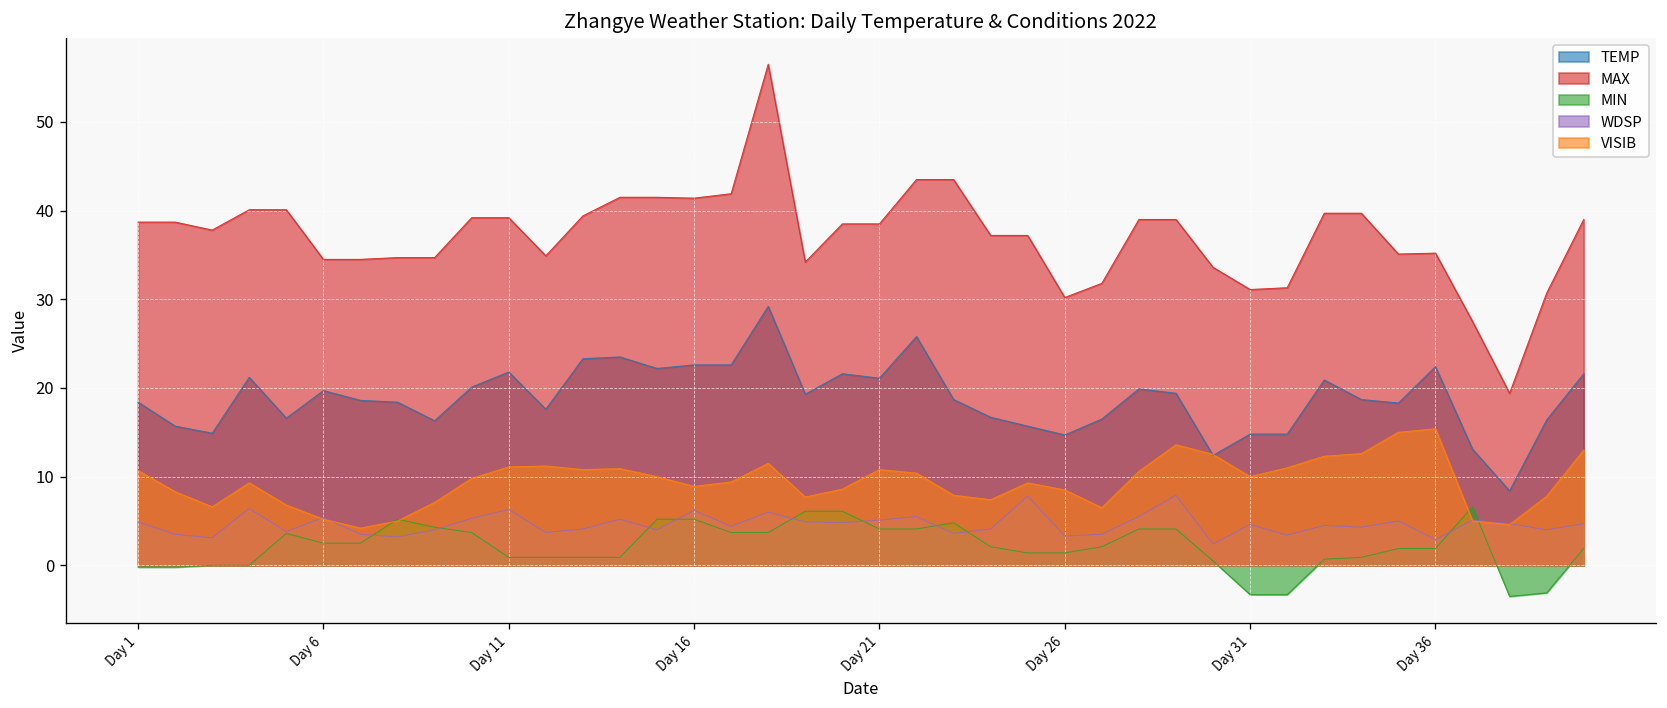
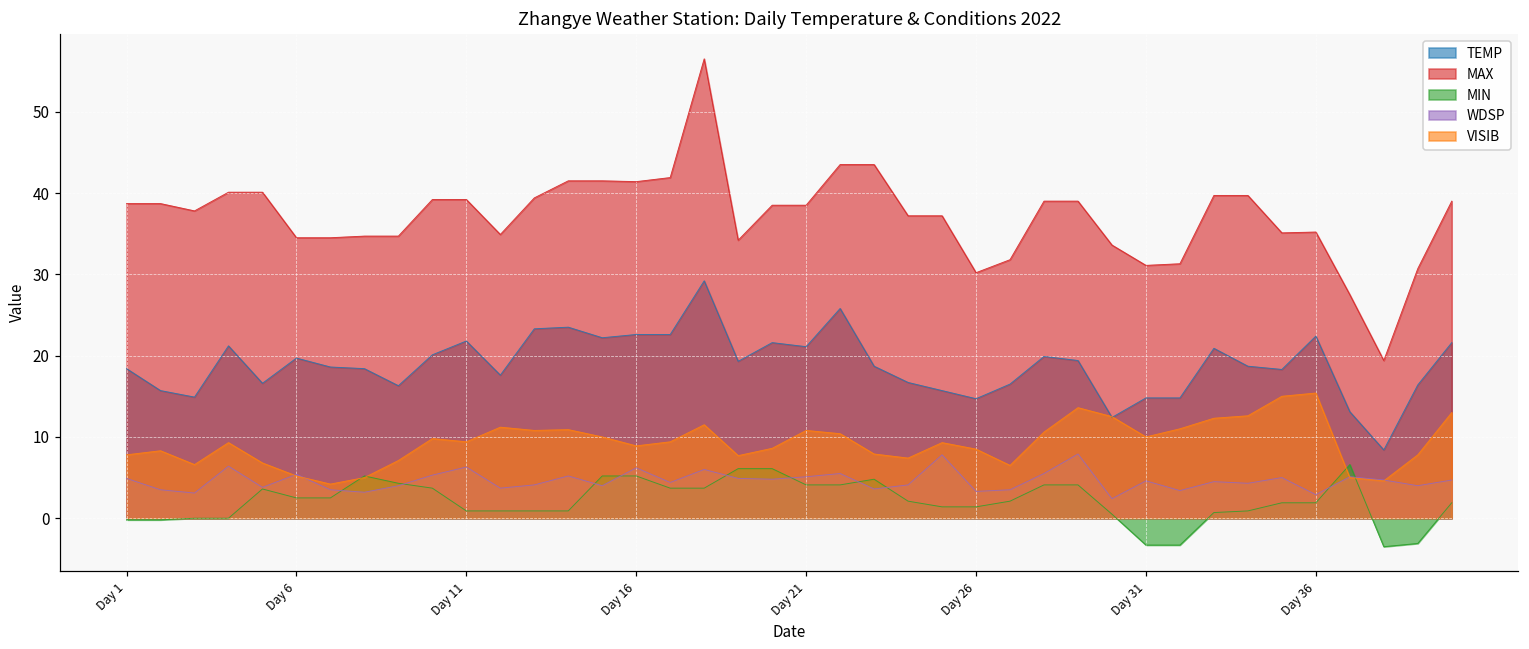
  {
    "TEMP": {
      "Day 1": 18,
      "Day 6": 20,
      "Day 11": 22,
      "Day 16": 23,
      "Day 21": 21,
      "Day 26": 15,
      "Day 31": 15,
      "Day 36": 22
    },
    "MAX": {
      "Day 1": 39,
      "Day 6": 35,
      "Day 11": 39,
      "Day 16": 41,
      "Day 21": 39,
      "Day 26": 30,
      "Day 31": 31,
      "Day 36": 35
    },
    "WDSP": {
      "Day 1": 5,
      "Day 11": 6,
      "Day 16": 6,
      "Day 21": 5,
      "Day 26": 3,
      "Day 31": 5,
      "Day 36": 3
    },
    "VISIB": {
-     "Day 1": 11,
-     "Day 11": 11,
+     "Day 1": 8,
+     "Day 11": 9,
      "Day 16": 9,
      "Day 21": 11,
      "Day 26": 9,
      "Day 31": 10,
      "Day 36": 15
    }
  }
